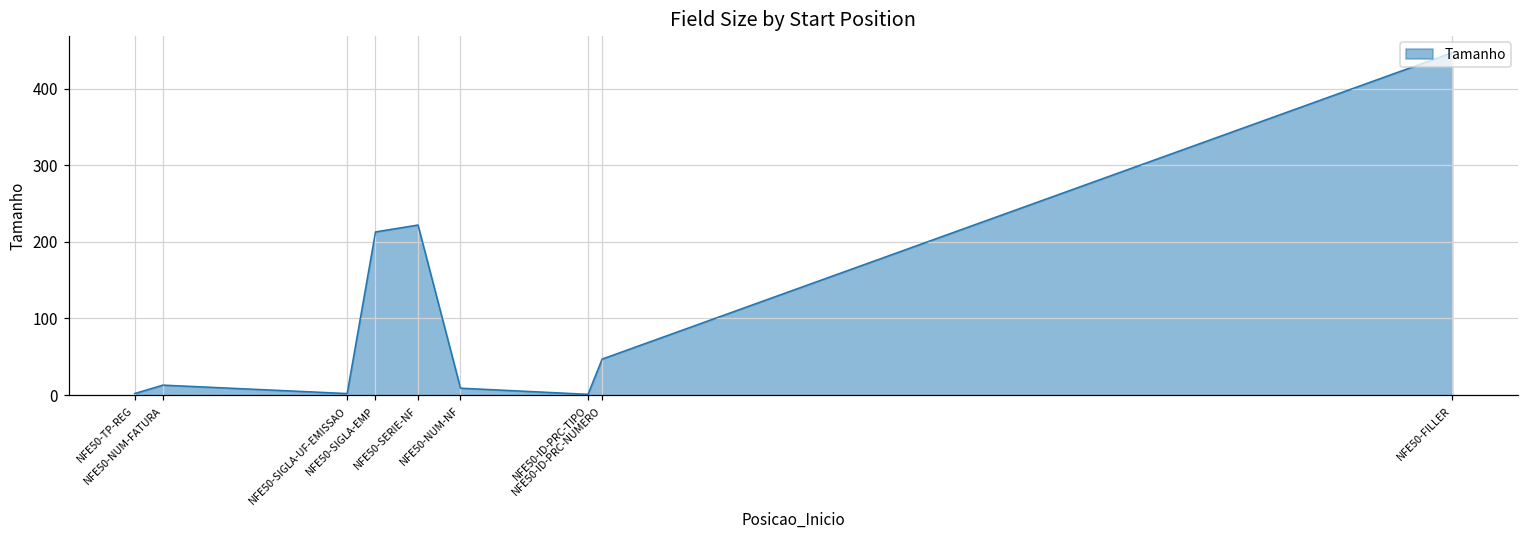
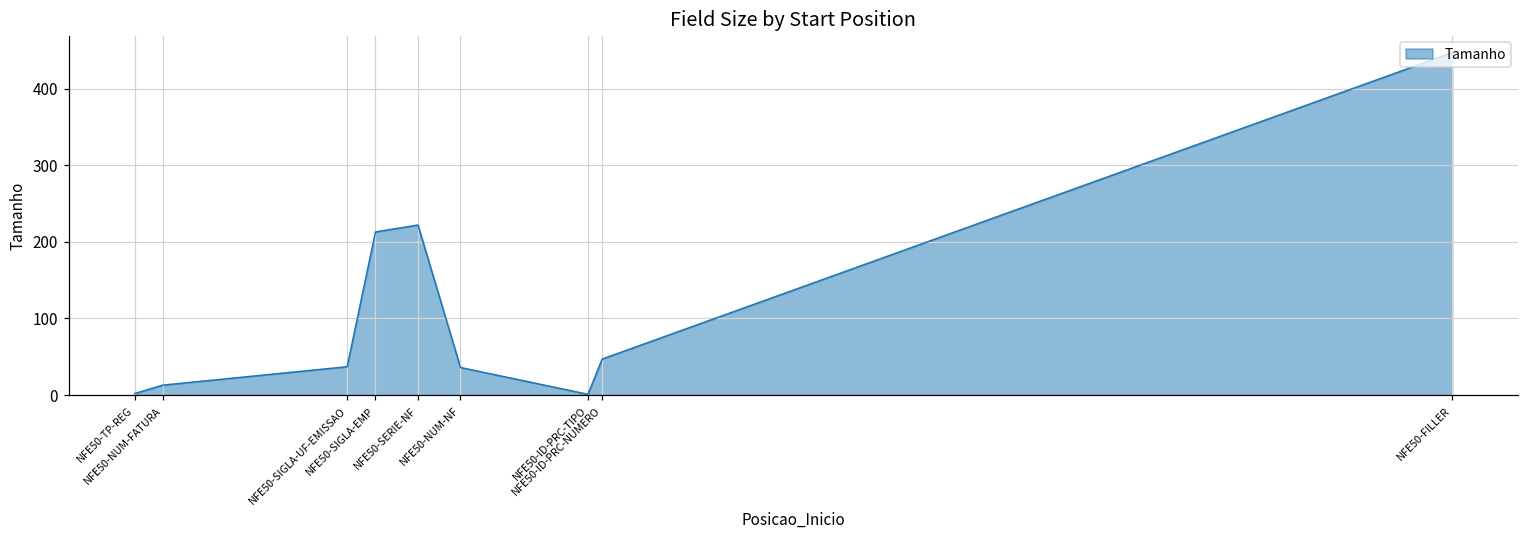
  {
    "NFE50-TP-REG": 0,
    "NFE50-NUM-FATURA": 10,
-   "NFE50-SIGLA-UF-EMISSAO": 0,
+   "NFE50-SIGLA-UF-EMISSAO": 40,
    "NFE50-SIGLA-EMP": 210,
    "NFE50-SERIE-NF": 220,
-   "NFE50-NUM-NF": 10,
+   "NFE50-NUM-NF": 40,
    "NFE50-ID-PRC-TIPO": 0,
    "NFE50-ID-PRC-NUMERO": 50
  }
